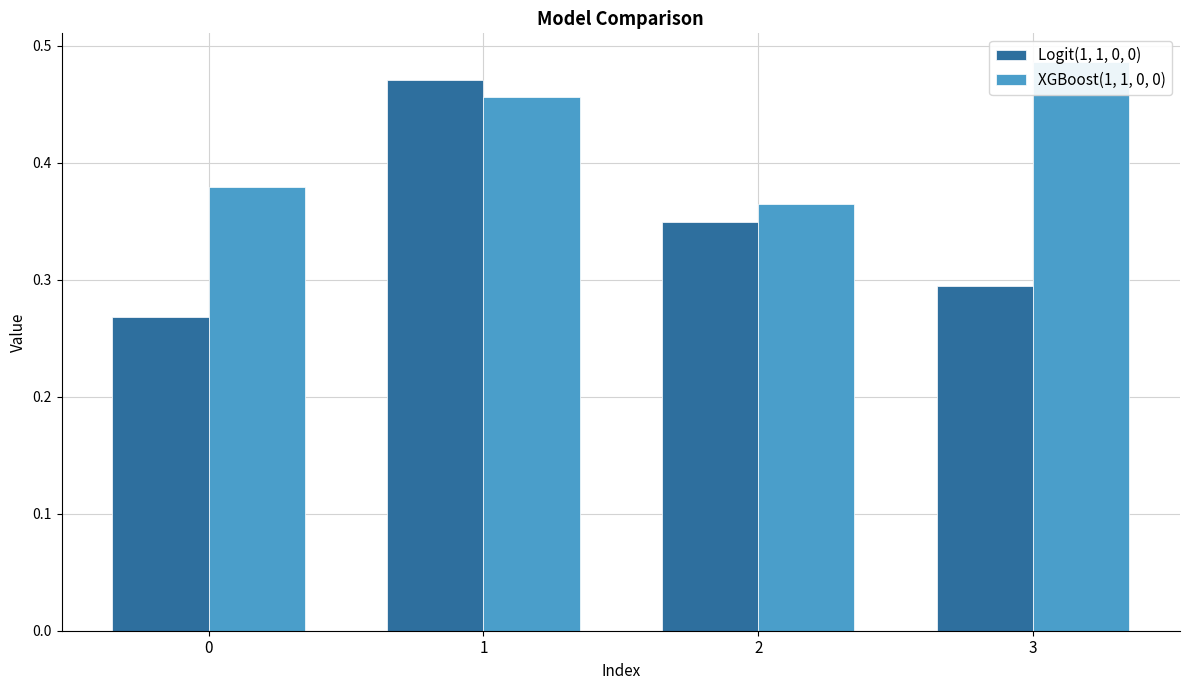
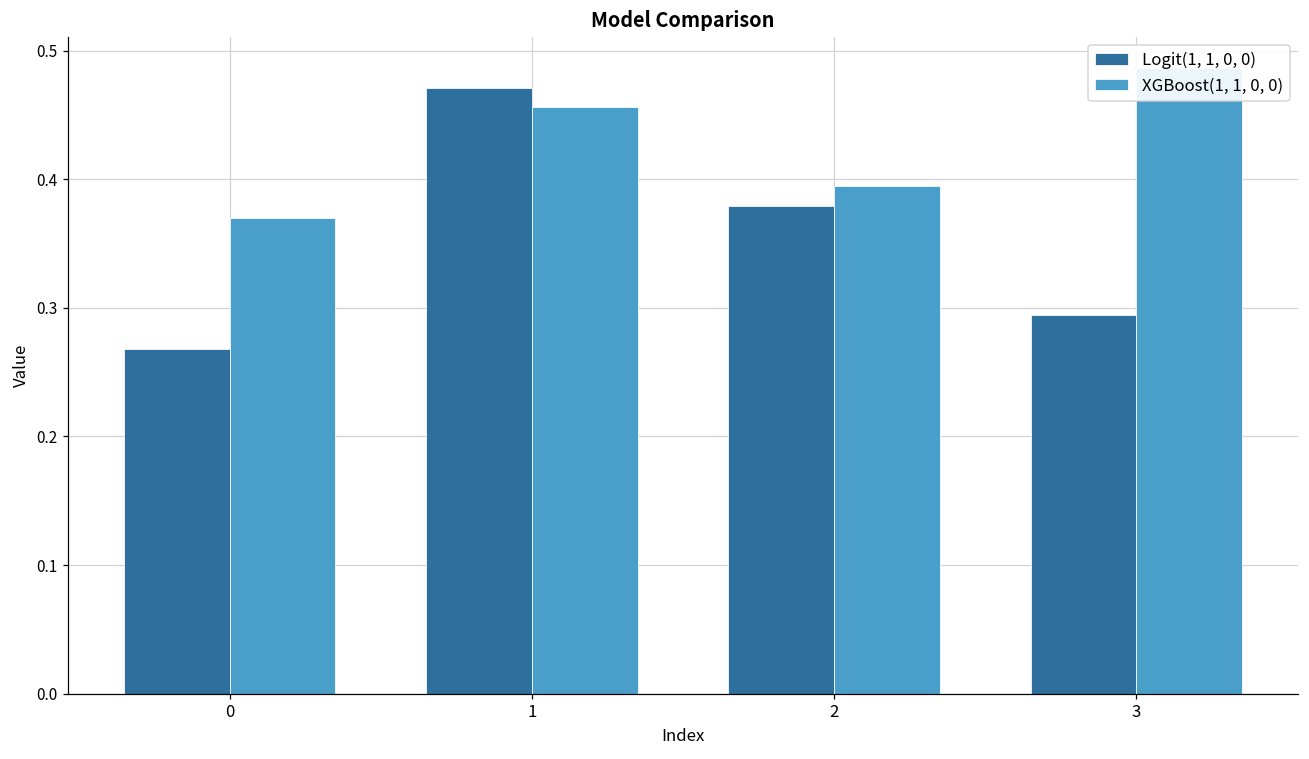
  {
    "Logit(1, 1, 0, 0)": {
      "0": 0.268,
      "1": 0.471,
-     "2": 0.349,
+     "2": 0.379,
      "3": 0.294
    },
    "XGBoost(1, 1, 0, 0)": {
-     "0": 0.379,
+     "0": 0.370,
      "1": 0.456,
-     "2": 0.364
+     "2": 0.395
    }
  }
